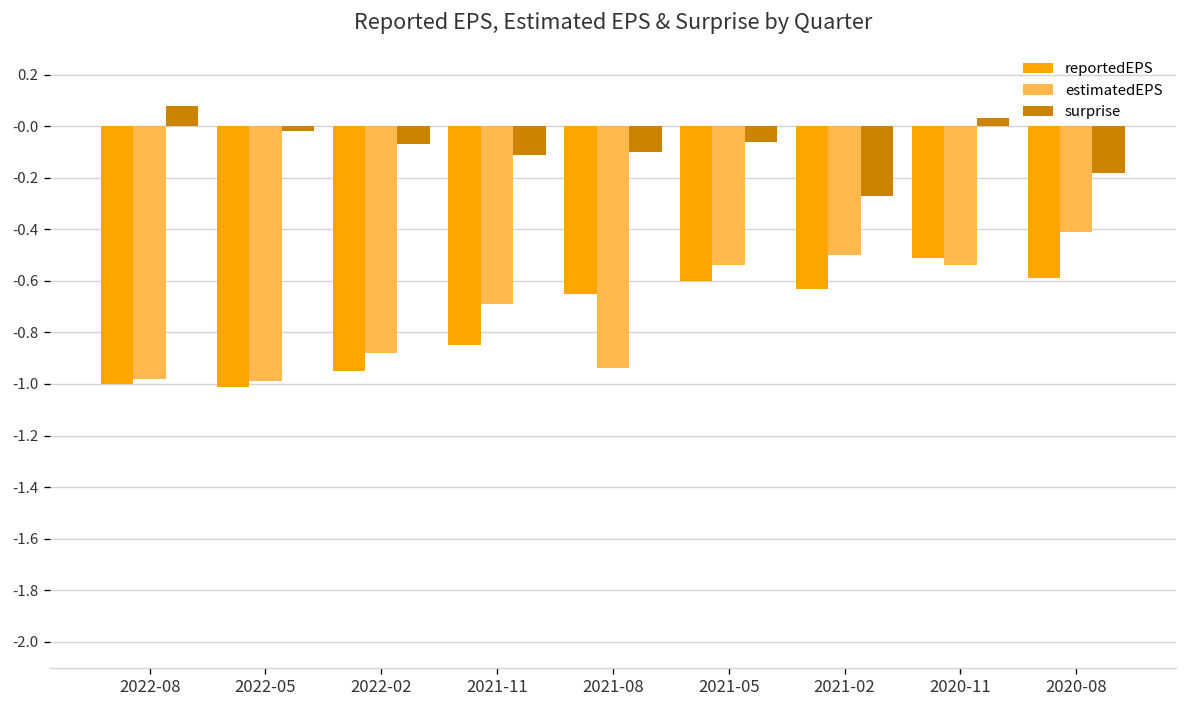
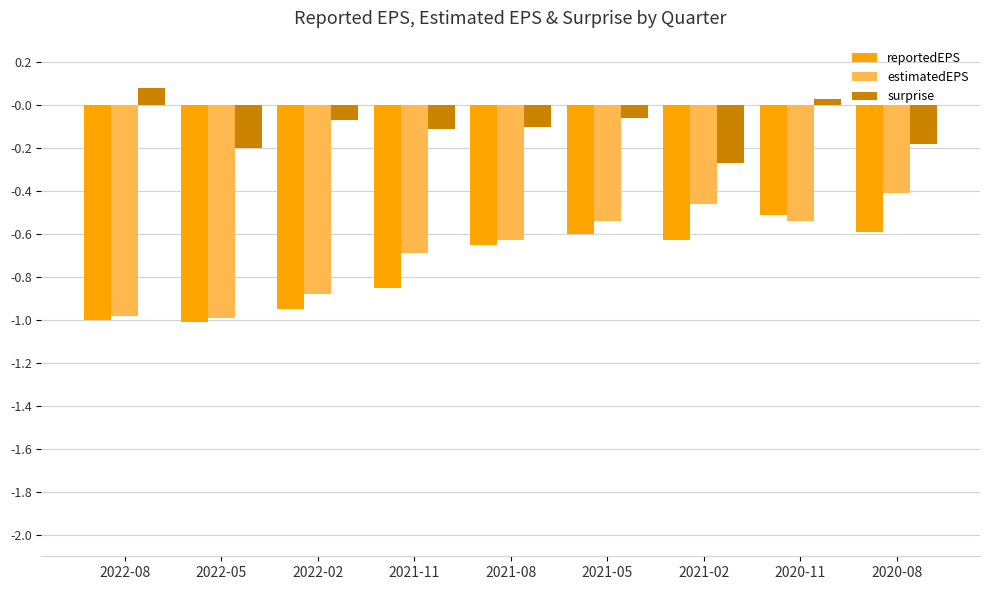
  {
    "reportedEPS": {
      "2022-08": -1.00,
      "2022-05": -1.01,
      "2022-02": -0.95,
      "2021-11": -0.85,
      "2021-08": -0.65,
      "2021-05": -0.60,
      "2021-02": -0.63,
      "2020-11": -0.51,
      "2020-08": -0.59
    },
    "estimatedEPS": {
      "2022-08": -0.98,
      "2022-05": -0.99,
      "2022-02": -0.88,
      "2021-11": -0.69,
-     "2021-08": -0.94,
+     "2021-08": -0.63,
      "2021-05": -0.54,
-     "2021-02": -0.50,
+     "2021-02": -0.46,
      "2020-11": -0.54,
      "2020-08": -0.41
    },
    "surprise": {
      "2022-08": 0.08,
-     "2022-05": -0.02,
+     "2022-05": -0.20,
      "2022-02": -0.07,
      "2021-11": -0.11,
      "2021-08": -0.10,
      "2021-05": -0.06,
      "2021-02": -0.27,
      "2020-11": 0.03,
      "2020-08": -0.18
    }
  }
